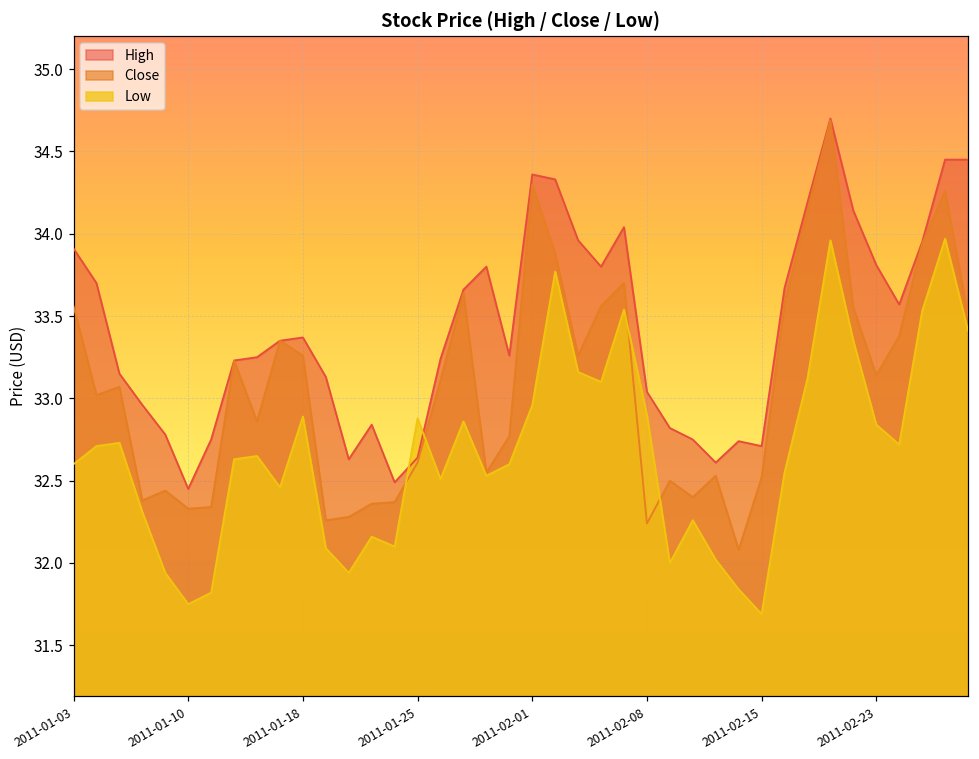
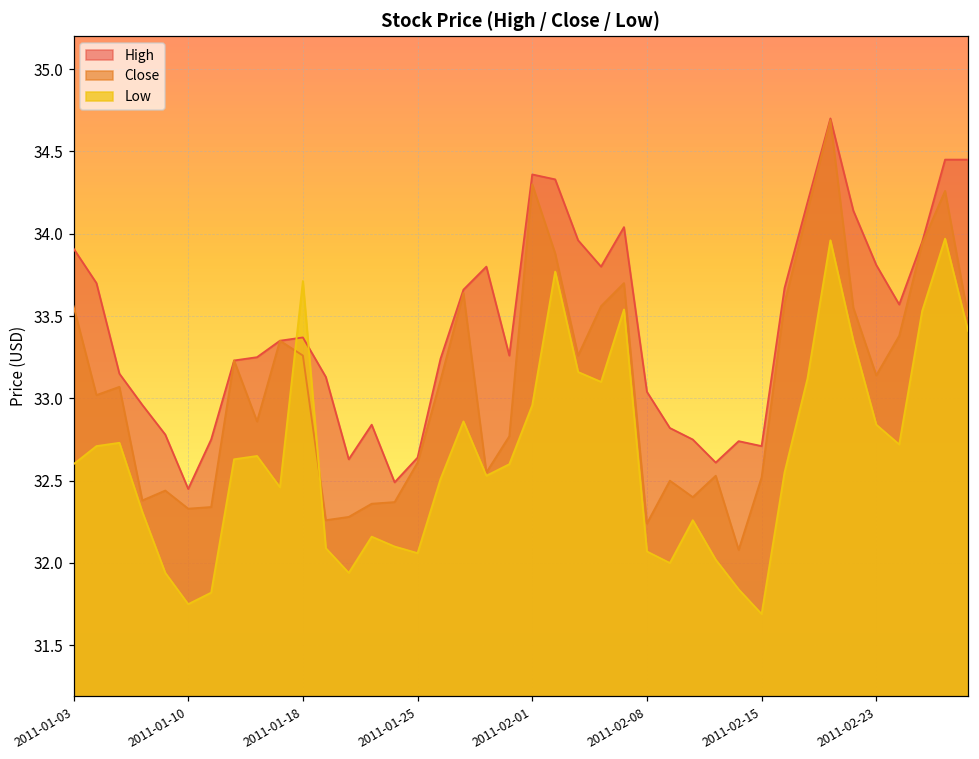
  {
    "Low": {
      "2011-01-03": 32.60,
      "2011-01-10": 31.75,
-     "2011-01-18": 32.89,
-     "2011-01-25": 32.88,
+     "2011-01-18": 33.71,
+     "2011-01-25": 32.06,
      "2011-02-01": 32.96,
-     "2011-02-08": 32.90,
+     "2011-02-08": 32.07,
      "2011-02-15": 31.69,
      "2011-02-23": 32.84
    }
  }
